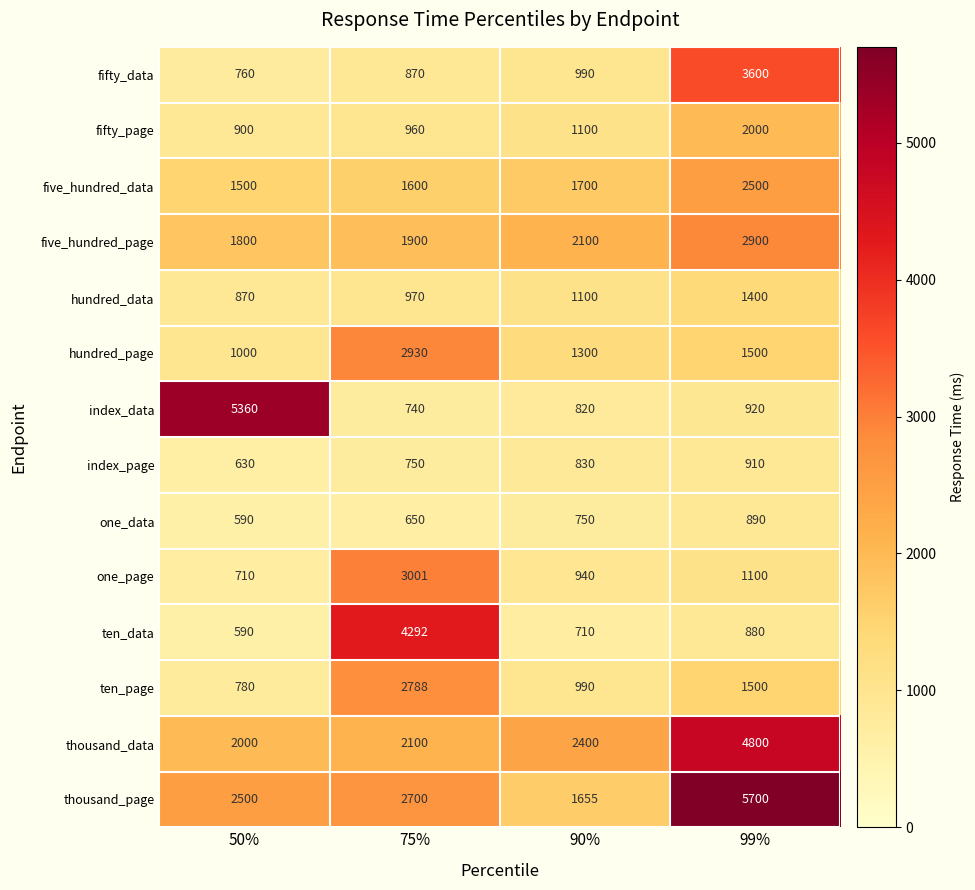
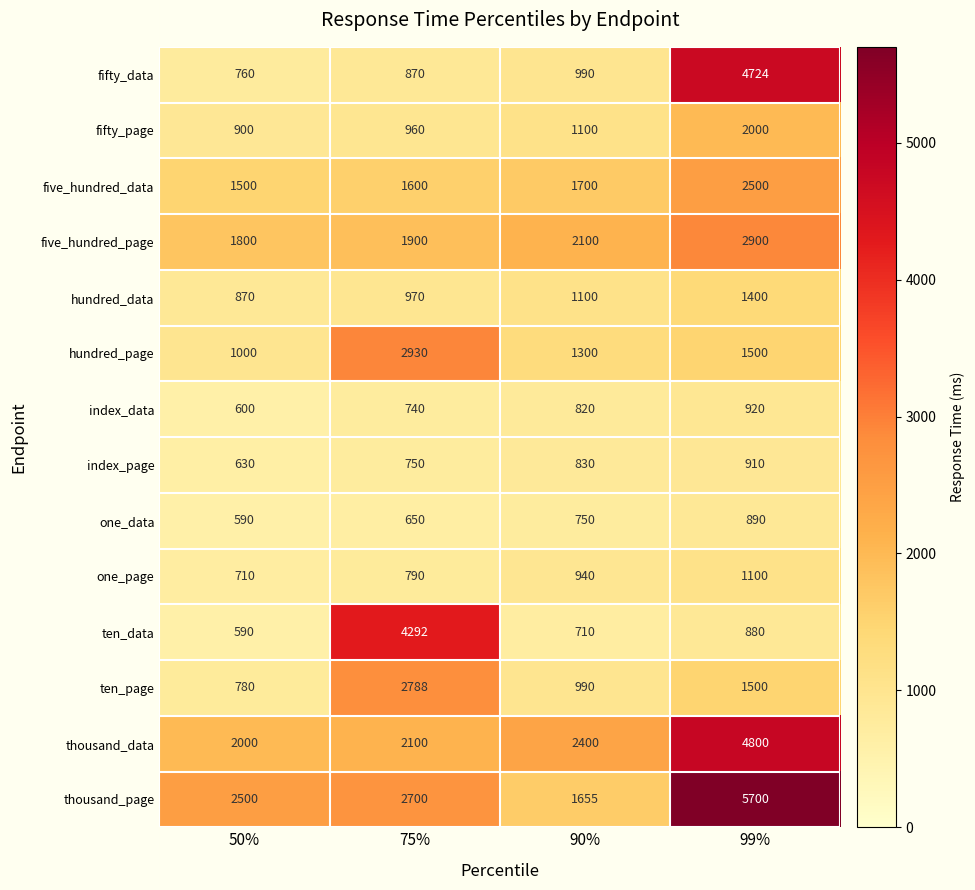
  {
    "fifty_data": {
      "50%": 760,
      "75%": 870,
      "90%": 990,
-     "99%": 3600
+     "99%": 4724
    },
    "fifty_page": {
      "50%": 900,
      "75%": 960,
      "90%": 1100,
      "99%": 2000
    },
    "five_hundred_data": {
      "50%": 1500,
      "75%": 1600,
      "90%": 1700,
      "99%": 2500
    },
    "five_hundred_page": {
      "50%": 1800,
      "75%": 1900,
      "90%": 2100,
      "99%": 2900
    },
    "hundred_data": {
      "50%": 870,
      "75%": 970,
      "90%": 1100,
      "99%": 1400
    },
    "hundred_page": {
      "50%": 1000,
      "75%": 2930,
      "90%": 1300,
      "99%": 1500
    },
    "index_data": {
-     "50%": 5360,
+     "50%": 600,
      "75%": 740,
      "90%": 820,
      "99%": 920
    },
    "index_page": {
      "50%": 630,
      "75%": 750,
      "90%": 830,
      "99%": 910
    },
    "one_data": {
      "50%": 590,
      "75%": 650,
      "90%": 750,
      "99%": 890
    },
    "one_page": {
      "50%": 710,
-     "75%": 3001,
+     "75%": 790,
      "90%": 940,
      "99%": 1100
    },
    "ten_data": {
      "50%": 590,
      "75%": 4292,
      "90%": 710,
      "99%": 880
    },
    "ten_page": {
      "50%": 780,
      "75%": 2788,
      "90%": 990,
      "99%": 1500
    },
    "thousand_data": {
      "50%": 2000,
      "75%": 2100,
      "90%": 2400,
      "99%": 4800
    },
    "thousand_page": {
      "50%": 2500,
      "75%": 2700,
      "90%": 1655,
      "99%": 5700
    }
  }
